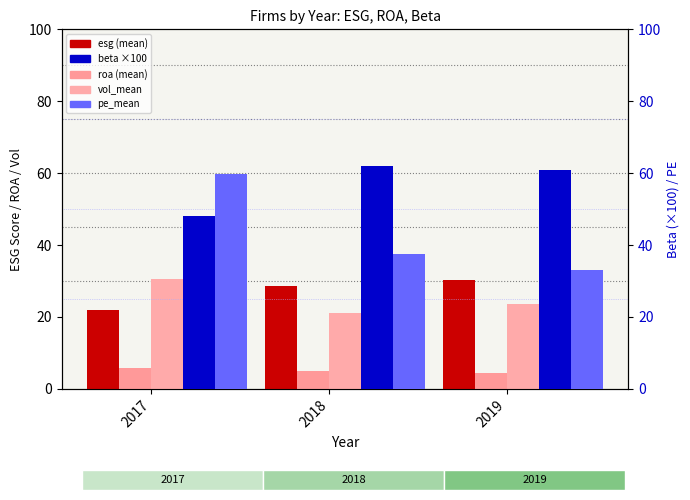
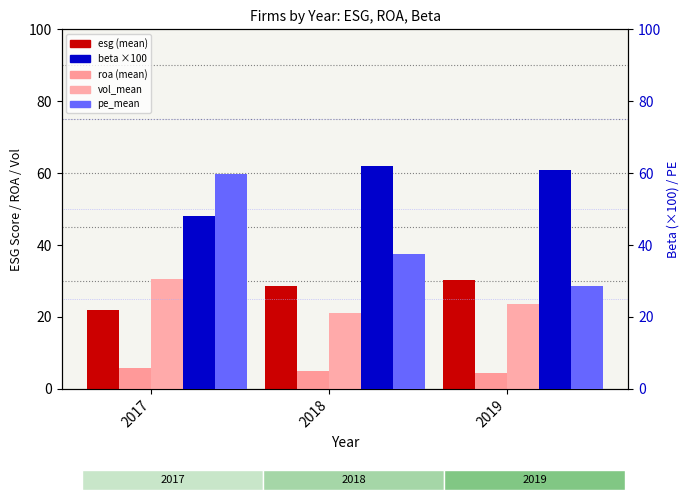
  {
    "pe_mean": {
      "2017": 60,
      "2018": 38,
-     "2019": 33
+     "2019": 29
    }
  }
